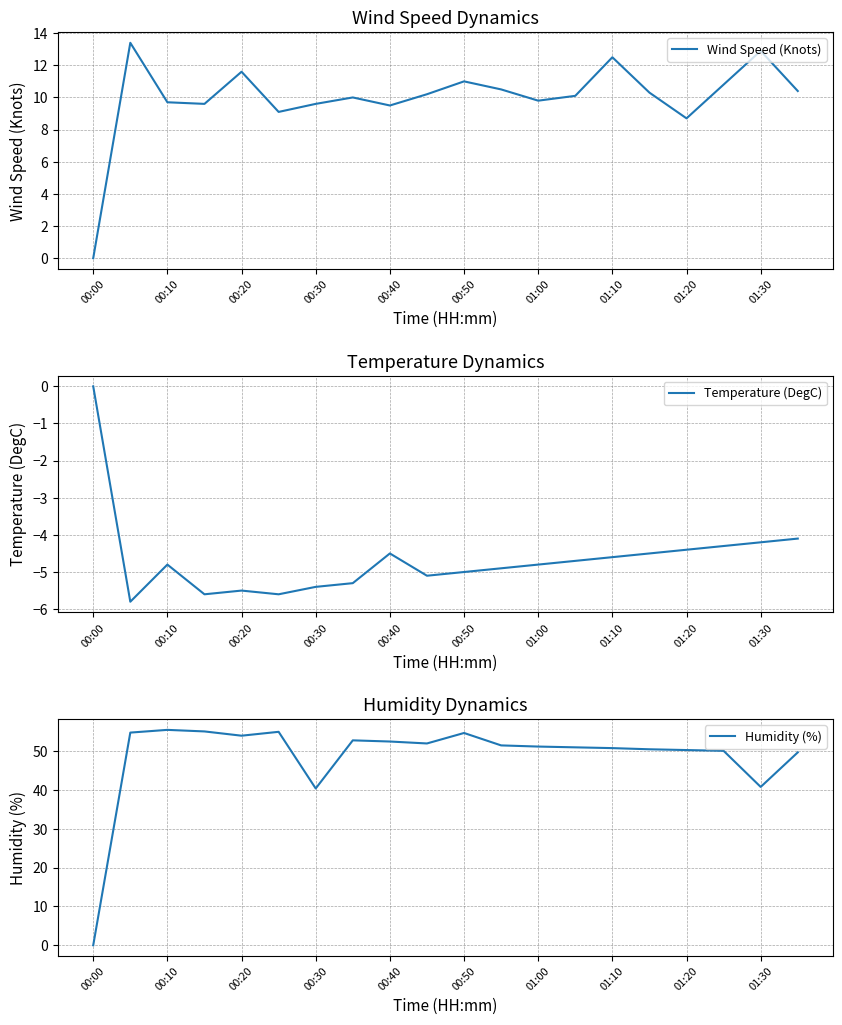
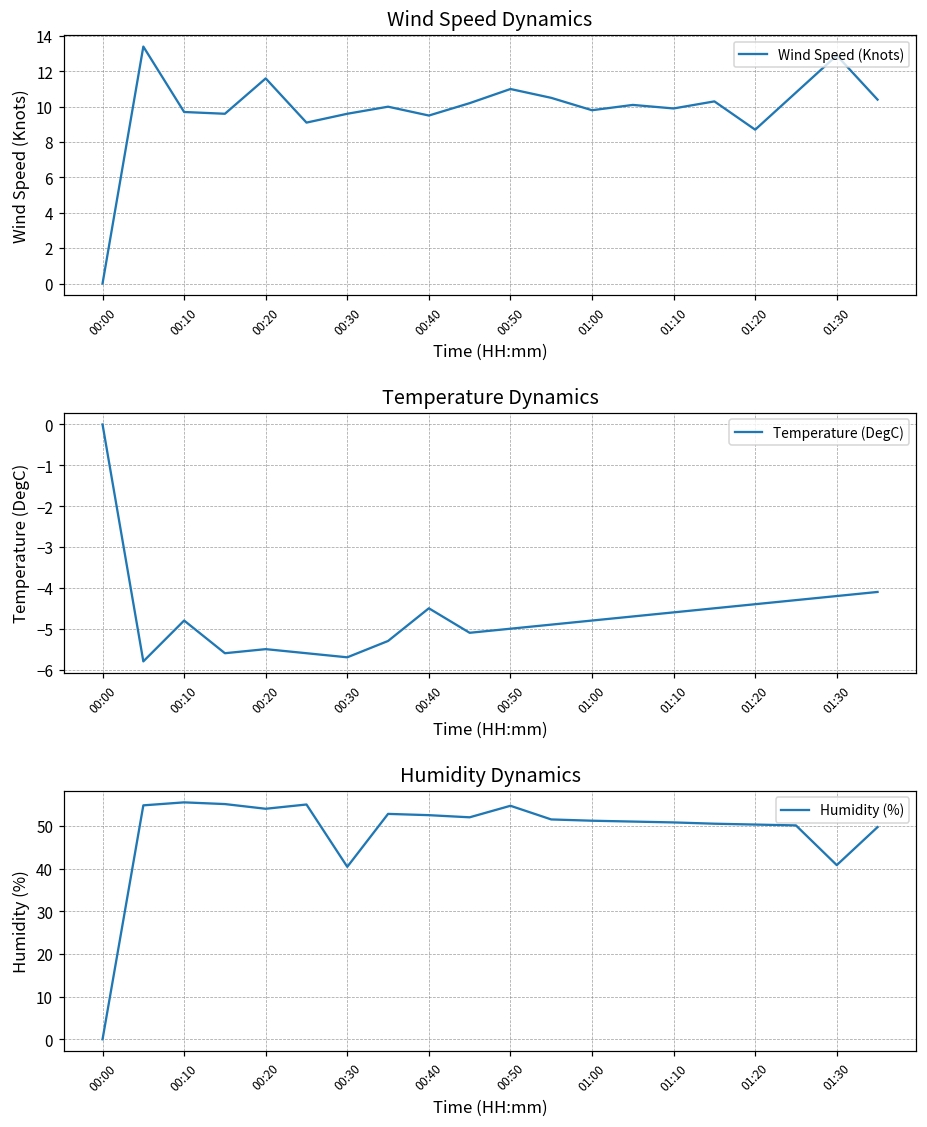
  {
    "Wind Speed Dynamics": {
      "00:00": 0.0,
      "00:10": 9.7,
      "00:20": 11.6,
      "00:30": 9.6,
      "00:40": 9.5,
      "00:50": 11.0,
      "01:00": 9.8,
-     "01:10": 12.5,
+     "01:10": 9.9,
      "01:20": 8.7
    },
    "Temperature Dynamics": {
      "00:00": 0.0,
      "00:10": -4.8,
      "00:20": -5.5,
-     "00:30": -5.4,
+     "00:30": -5.7,
      "00:40": -4.5,
      "00:50": -5.0,
      "01:00": -4.8,
      "01:10": -4.6,
      "01:20": -4.4,
      "01:30": -4.2
    },
    "Humidity Dynamics": {
      "00:00": 0,
      "00:10": 56,
      "00:20": 54,
      "00:30": 40,
      "00:40": 53,
      "00:50": 55,
      "01:00": 51,
      "01:10": 51,
      "01:20": 50,
      "01:30": 41
    }
  }
